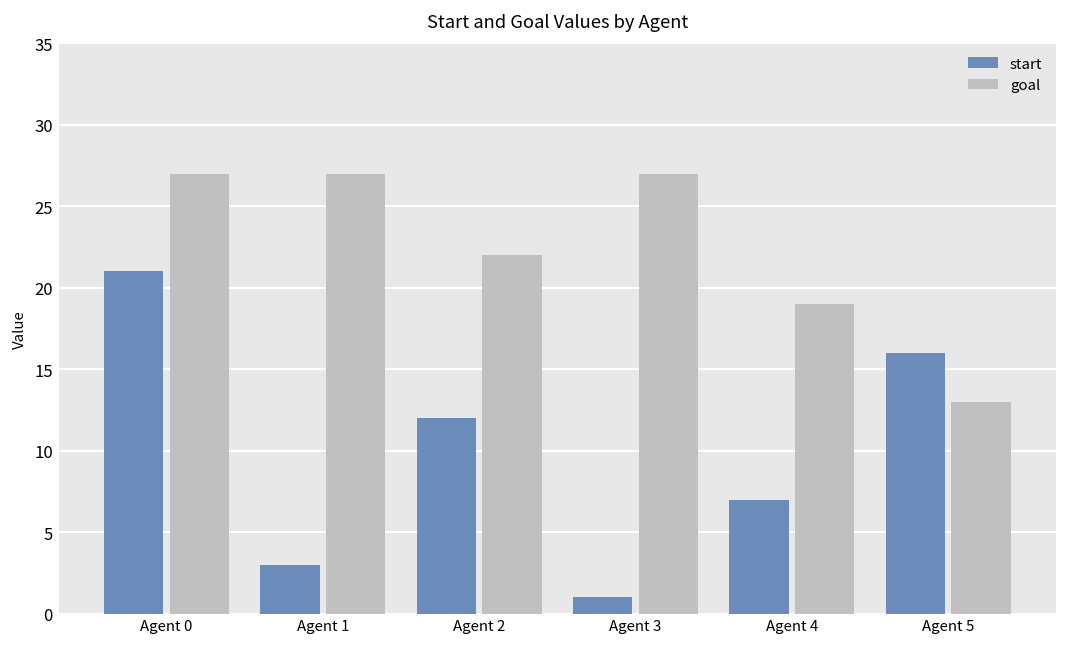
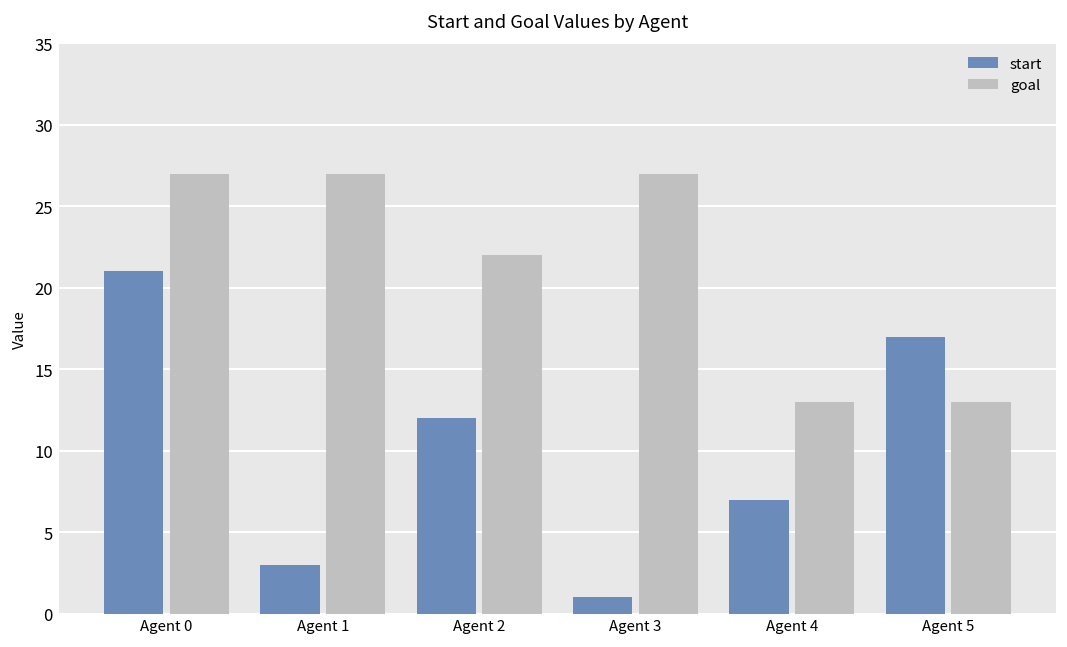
  {
    "start": {
      "Agent 0": 21,
      "Agent 1": 3,
      "Agent 2": 12,
      "Agent 3": 1,
      "Agent 4": 7,
-     "Agent 5": 16
+     "Agent 5": 17
    },
    "goal": {
      "Agent 0": 27,
      "Agent 1": 27,
      "Agent 2": 22,
      "Agent 3": 27,
-     "Agent 4": 19,
+     "Agent 4": 13,
      "Agent 5": 13
    }
  }
